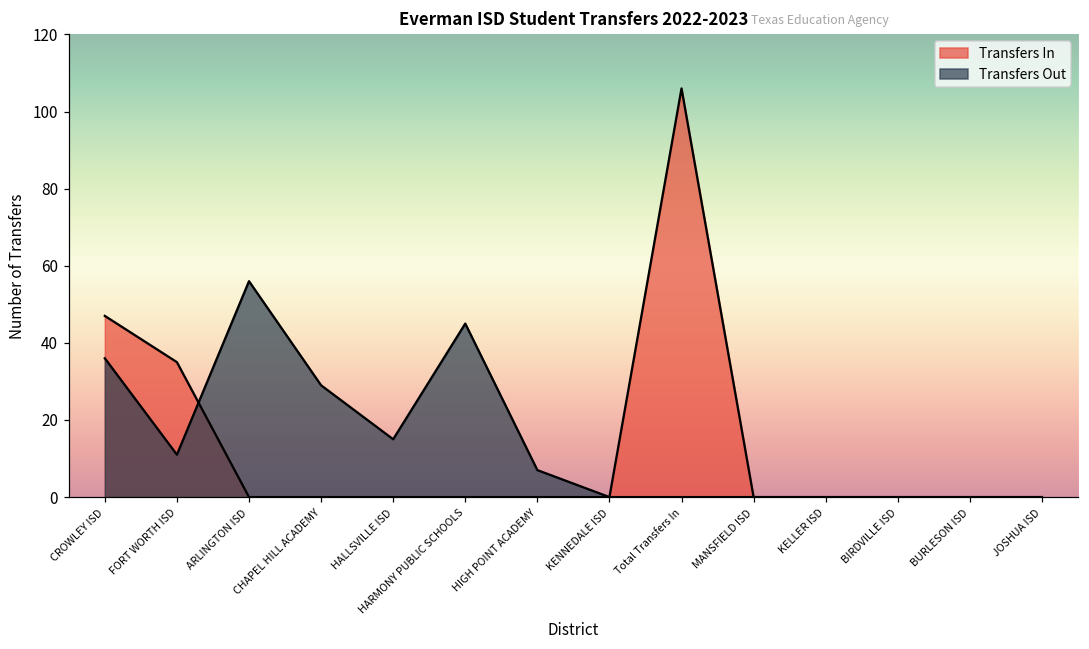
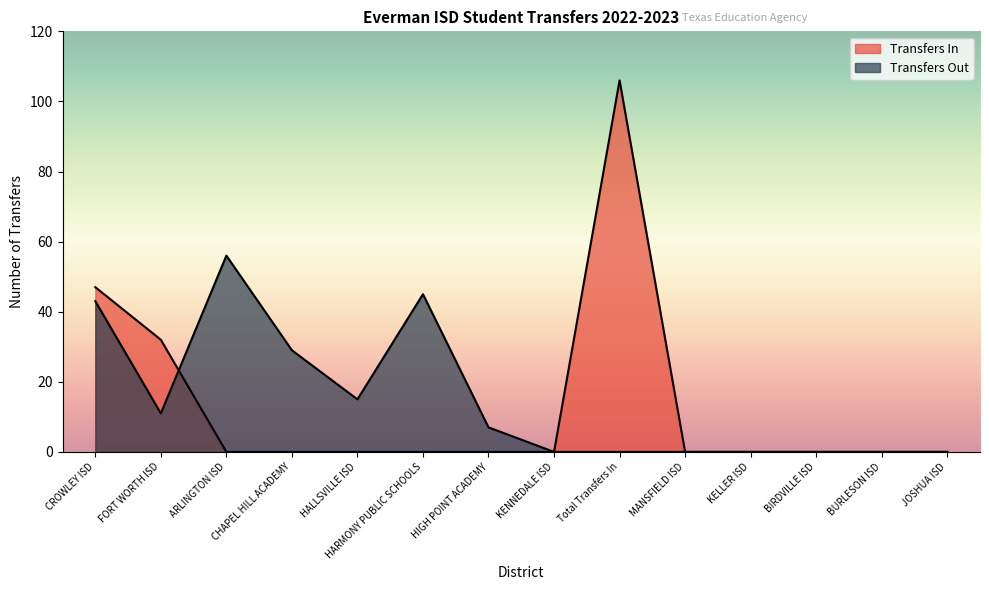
  {
    "Transfers In": {
      "CROWLEY ISD": 47,
-     "FORT WORTH ISD": 35,
+     "FORT WORTH ISD": 32,
      "ARLINGTON ISD": 0,
      "CHAPEL HILL ACADEMY": 0,
      "HALLSVILLE ISD": 0,
      "HARMONY PUBLIC SCHOOLS": 0,
      "HIGH POINT ACADEMY": 0,
      "Total Transfers In": 106
    },
    "Transfers Out": {
-     "CROWLEY ISD": 36,
+     "CROWLEY ISD": 43,
      "FORT WORTH ISD": 11,
      "ARLINGTON ISD": 56,
      "CHAPEL HILL ACADEMY": 29,
      "HALLSVILLE ISD": 15,
      "HARMONY PUBLIC SCHOOLS": 45,
      "HIGH POINT ACADEMY": 7,
      "Total Transfers In": 0
    }
  }
